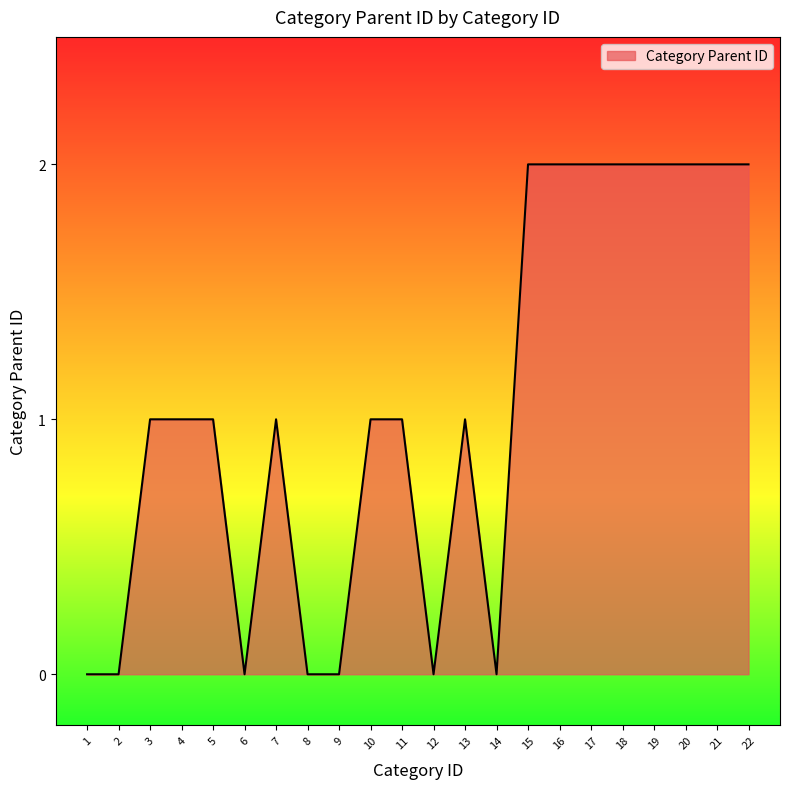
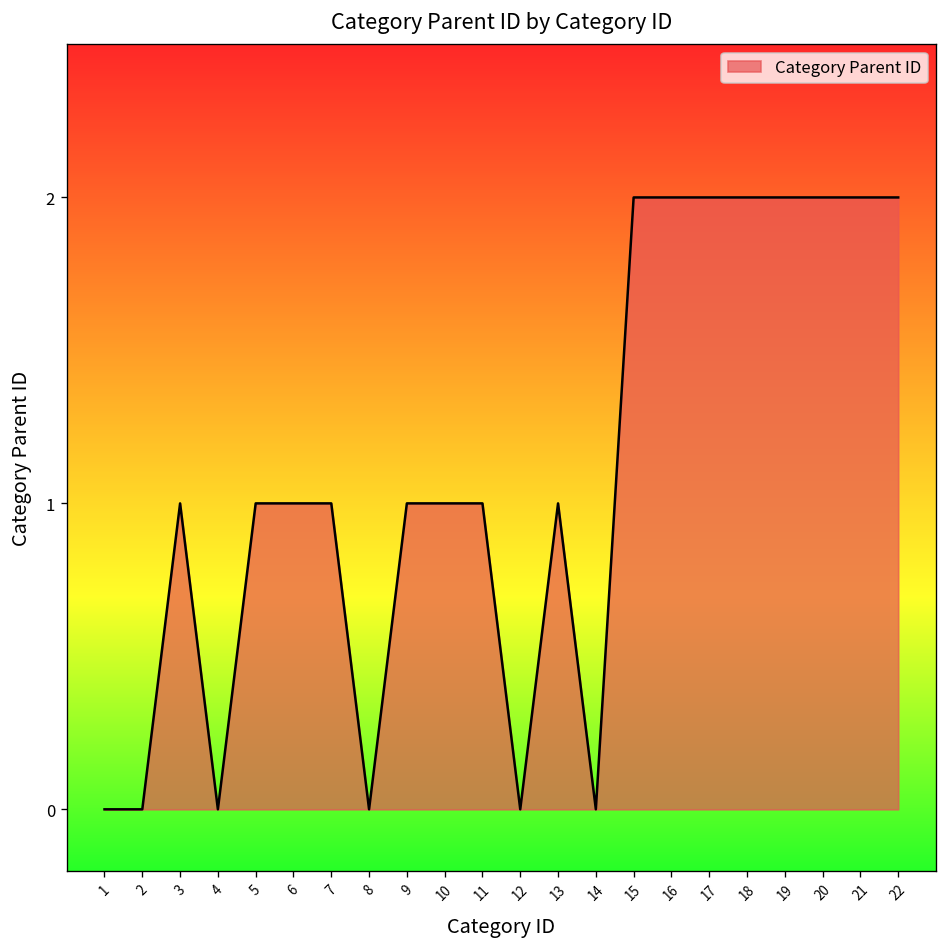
  {
    "1": 0,
    "2": 0,
    "3": 1,
-   "4": 1,
+   "4": 0,
    "5": 1,
-   "6": 0,
+   "6": 1,
    "7": 1,
    "8": 0,
-   "9": 0,
+   "9": 1,
    "10": 1,
    "11": 1,
    "12": 0,
    "13": 1,
    "14": 0,
    "15": 2,
    "16": 2,
    "17": 2,
    "18": 2,
    "19": 2,
    "20": 2,
    "21": 2,
    "22": 2
  }
